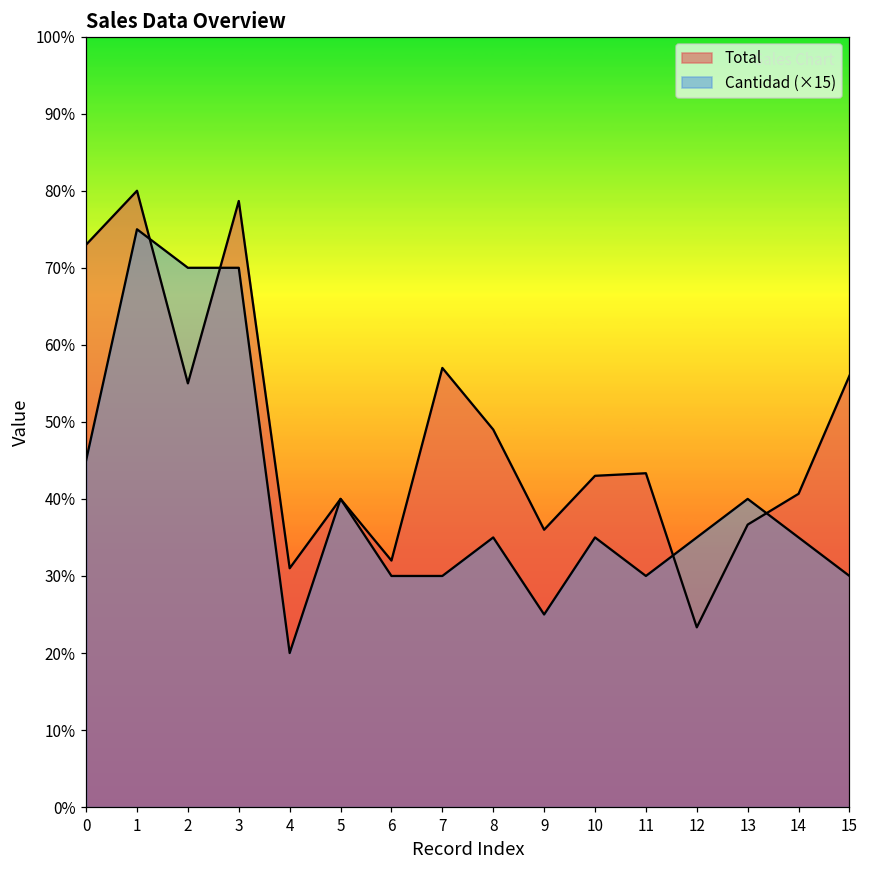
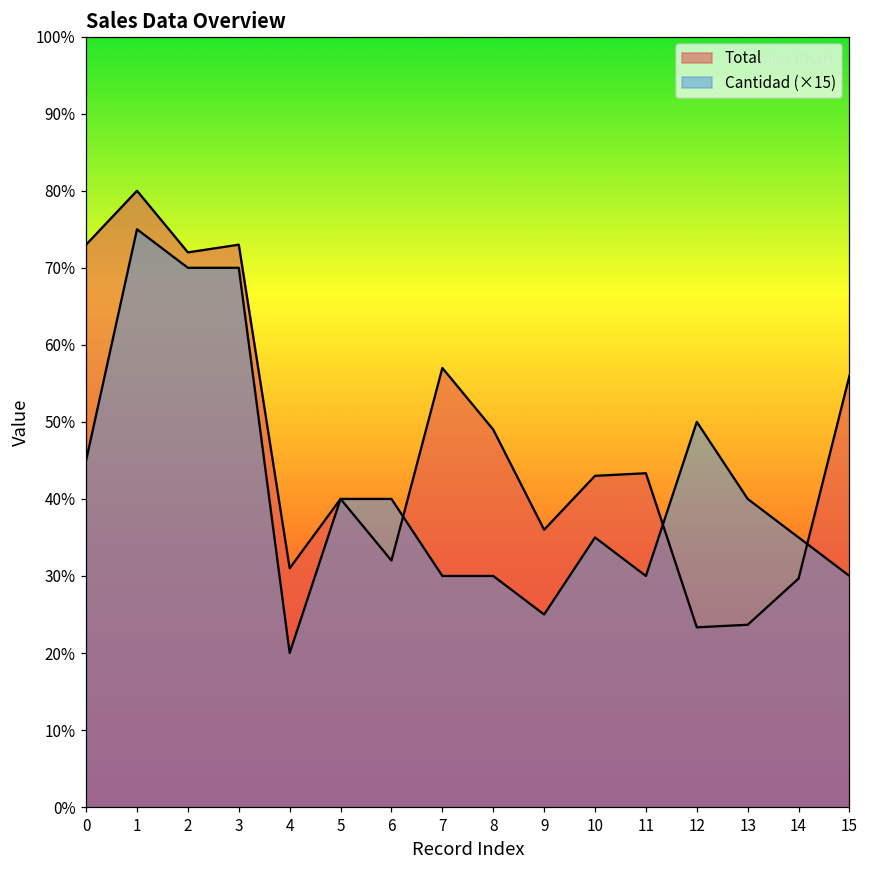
  {
    "Total": {
      "0": "73%",
      "1": "80%",
-     "2": "55%",
-     "3": "79%",
+     "2": "72%",
+     "3": "73%",
      "4": "31%",
      "6": "32%",
      "7": "57%",
      "8": "49%",
      "9": "36%",
      "10": "43%",
      "11": "43%",
      "12": "23%",
-     "13": "37%",
-     "14": "41%",
+     "13": "24%",
+     "14": "30%",
      "15": "56%"
    },
    "Cantidad (×15)": {
      "0": "45%",
      "1": "75%",
      "2": "70%",
      "3": "70%",
      "4": "20%",
-     "6": "30%",
+     "6": "40%",
      "7": "30%",
-     "8": "35%",
+     "8": "30%",
      "9": "25%",
      "10": "35%",
      "11": "30%",
-     "12": "35%",
+     "12": "50%",
      "13": "40%",
      "14": "35%",
      "15": "30%"
    }
  }
